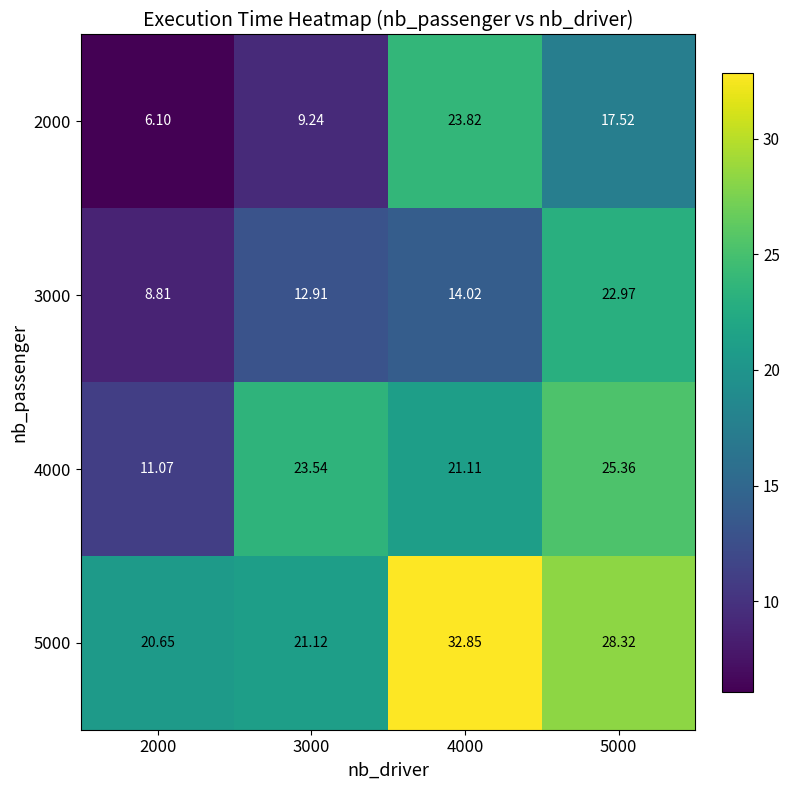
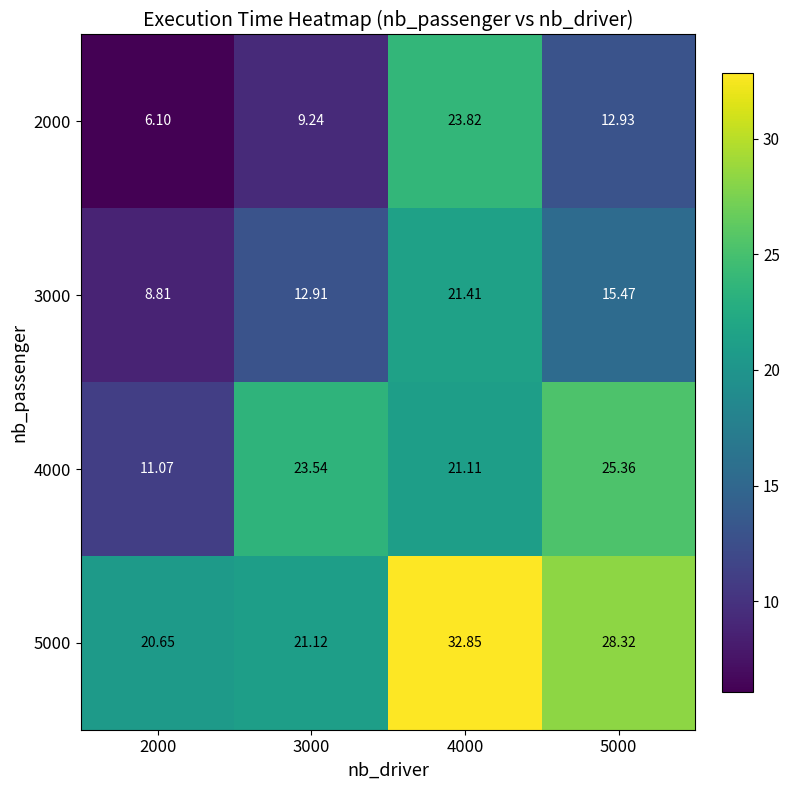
  {
    "2000": {
      "2000": 6.10,
      "3000": 9.24,
      "4000": 23.82,
-     "5000": 17.52
+     "5000": 12.93
    },
    "3000": {
      "2000": 8.81,
      "3000": 12.91,
-     "4000": 14.02,
-     "5000": 22.97
+     "4000": 21.41,
+     "5000": 15.47
    },
    "4000": {
      "2000": 11.07,
      "3000": 23.54,
      "4000": 21.11,
      "5000": 25.36
    },
    "5000": {
      "2000": 20.65,
      "3000": 21.12,
      "4000": 32.85,
      "5000": 28.32
    }
  }
